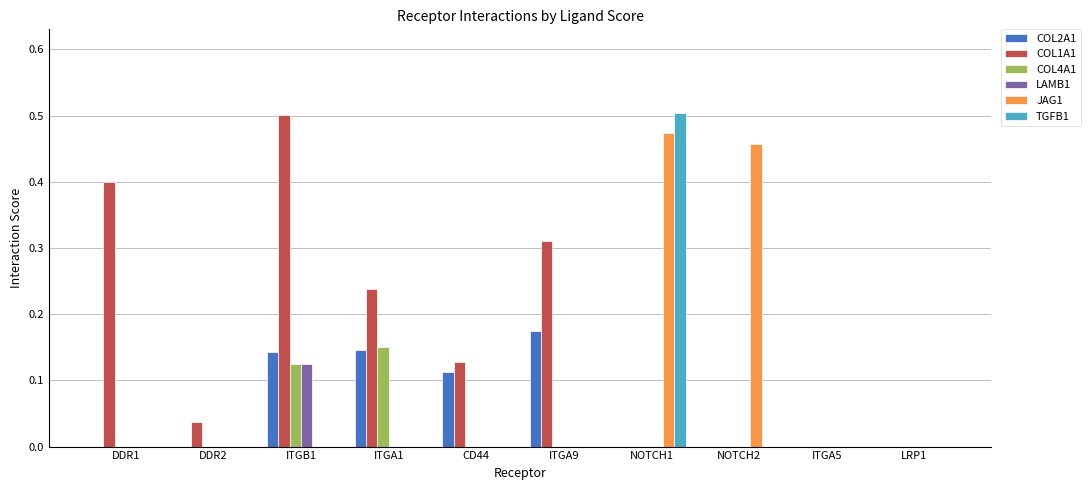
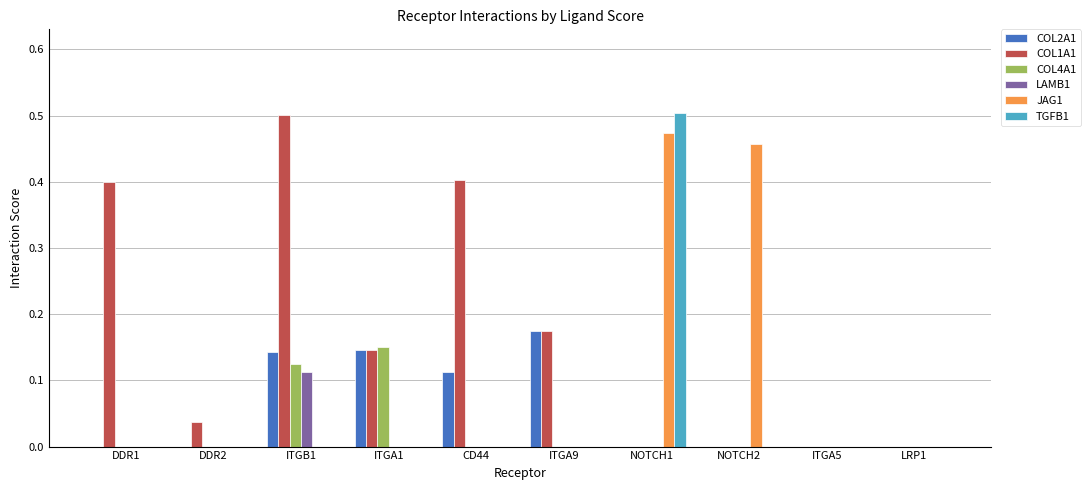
  {
    "COL1A1": {
      "DDR1": 0.40,
      "DDR2": 0.04,
      "ITGB1": 0.50,
-     "ITGA1": 0.24,
-     "CD44": 0.13,
-     "ITGA9": 0.31,
+     "ITGA1": 0.15,
+     "CD44": 0.40,
+     "ITGA9": 0.17,
      "NOTCH1": 0.00,
      "NOTCH2": 0.00,
      "ITGA5": 0.00,
      "LRP1": 0.00
    },
    "COL4A1": {
      "DDR1": 0.00,
      "DDR2": 0.00,
      "ITGB1": 0.12,
      "ITGA1": 0.15,
      "CD44": 0.00,
      "ITGA9": 0.00,
      "NOTCH1": 0.00,
      "NOTCH2": 0.00,
      "ITGA5": 0.00,
      "LRP1": 0.00
    },
    "LAMB1": {
      "DDR1": 0.00,
      "DDR2": 0.00,
-     "ITGB1": 0.12,
+     "ITGB1": 0.11,
      "ITGA1": 0.00,
      "CD44": 0.00,
      "ITGA9": 0.00,
      "NOTCH1": 0.00,
      "NOTCH2": 0.00,
      "ITGA5": 0.00,
      "LRP1": 0.00
    },
    "JAG1": {
      "DDR1": 0.00,
      "DDR2": 0.00,
      "ITGB1": 0.00,
      "ITGA1": 0.00,
      "CD44": 0.00,
      "ITGA9": 0.00,
      "NOTCH1": 0.47,
      "NOTCH2": 0.46,
      "ITGA5": 0.00,
      "LRP1": 0.00
    }
  }
